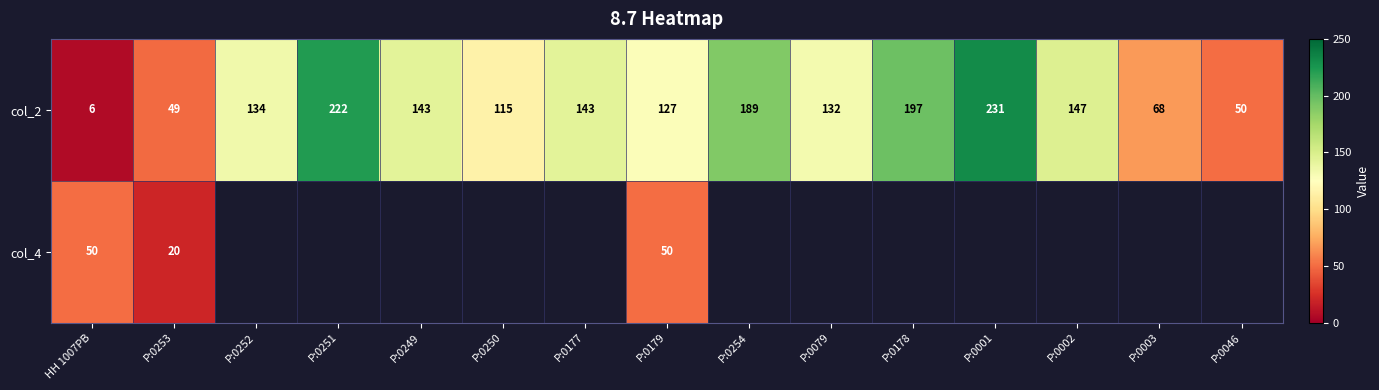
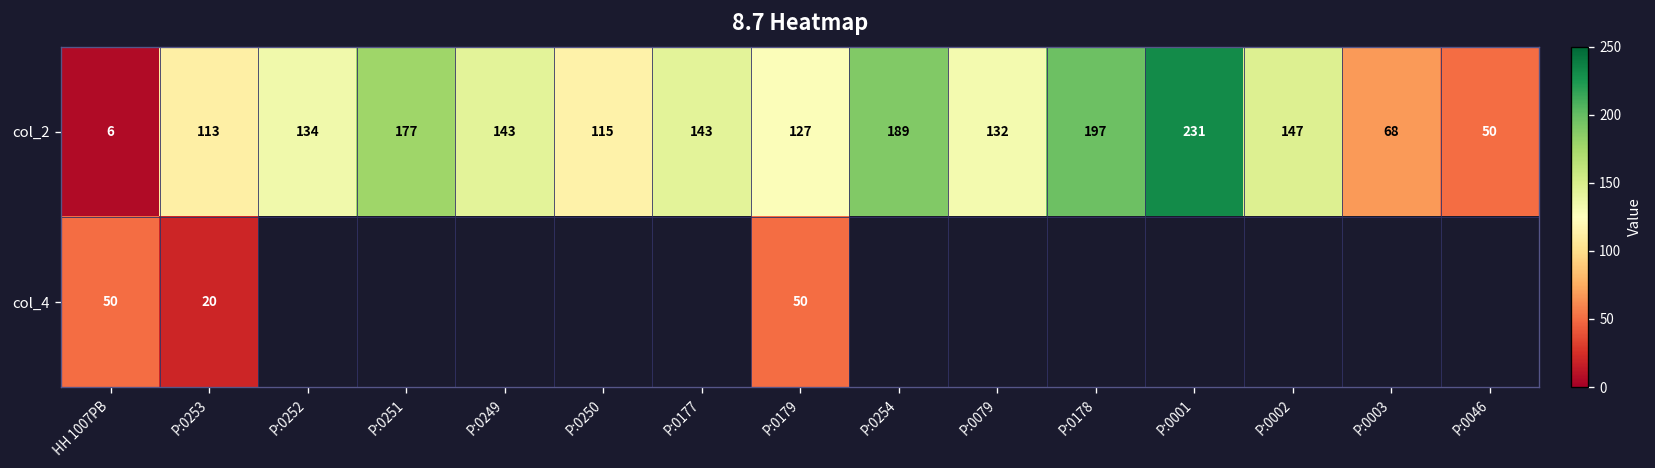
  {
    "col_2": {
      "HH 1007PB": 6,
-     "P:0253": 49,
+     "P:0253": 113,
      "P:0252": 134,
-     "P:0251": 222,
+     "P:0251": 177,
      "P:0249": 143,
      "P:0250": 115,
      "P:0177": 143,
      "P:0179": 127,
      "P:0254": 189,
      "P:0079": 132,
      "P:0178": 197,
      "P:0001": 231,
      "P:0002": 147,
      "P:0003": 68,
      "P:0046": 50
    },
    "col_4": {
      "HH 1007PB": 50,
      "P:0253": 20,
      "P:0179": 50
    }
  }
